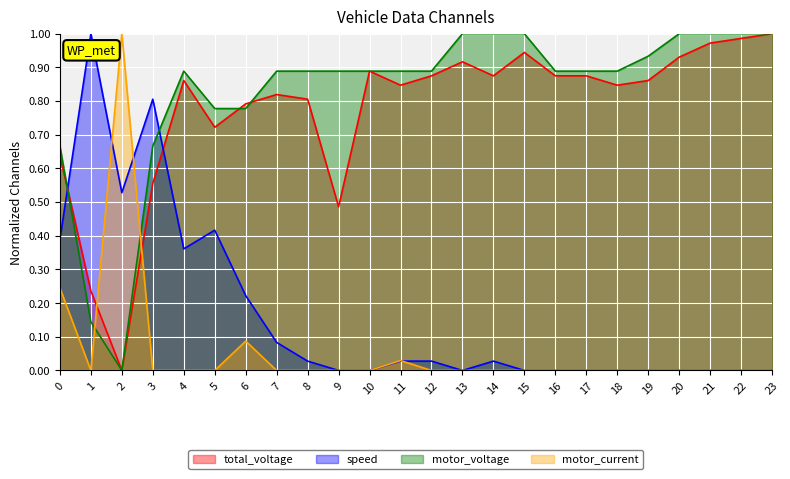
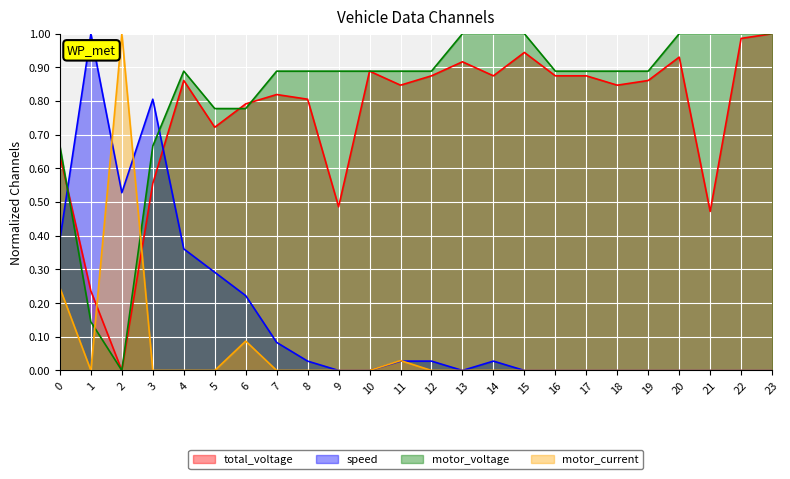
  {
    "total_voltage": {
      "0": 0.64,
      "1": 0.24,
      "3": 0.56,
      "4": 0.86,
      "5": 0.72,
      "6": 0.79,
      "7": 0.82,
      "8": 0.81,
      "9": 0.49,
      "11": 0.85,
      "12": 0.87,
      "13": 0.92,
      "14": 0.87,
      "15": 0.94,
      "16": 0.87,
      "17": 0.87,
      "18": 0.85,
      "19": 0.86,
      "20": 0.93,
-     "21": 0.97,
+     "21": 0.47,
      "22": 0.99
    },
    "speed": {
      "0": 0.39,
      "1": 1.00,
      "2": 0.53,
      "3": 0.81,
      "4": 0.36,
-     "5": 0.42,
+     "5": 0.29,
      "6": 0.22,
      "7": 0.08,
      "8": 0.03,
      "12": 0.03,
      "14": 0.03
    },
    "motor_voltage": {
      "0": 0.67,
      "1": 0.14,
      "3": 0.67,
      "4": 0.89,
      "5": 0.78,
      "6": 0.78,
      "7": 0.89,
      "8": 0.89,
      "9": 0.89,
      "11": 0.89,
      "12": 0.89,
      "13": 1.00,
      "14": 1.00,
      "15": 1.00,
      "16": 0.89,
      "17": 0.89,
      "18": 0.89,
-     "19": 0.93,
+     "19": 0.89,
      "20": 1.00,
      "21": 1.00,
      "22": 1.00
    },
    "motor_current": {
      "0": 0.25,
      "1": 0.00,
      "2": 1.00,
      "3": 0.00,
      "4": 0.00,
      "5": 0.00,
      "6": 0.09,
      "7": 0.00,
      "8": 0.00,
      "12": 0.00,
      "14": 0.00
    }
  }
